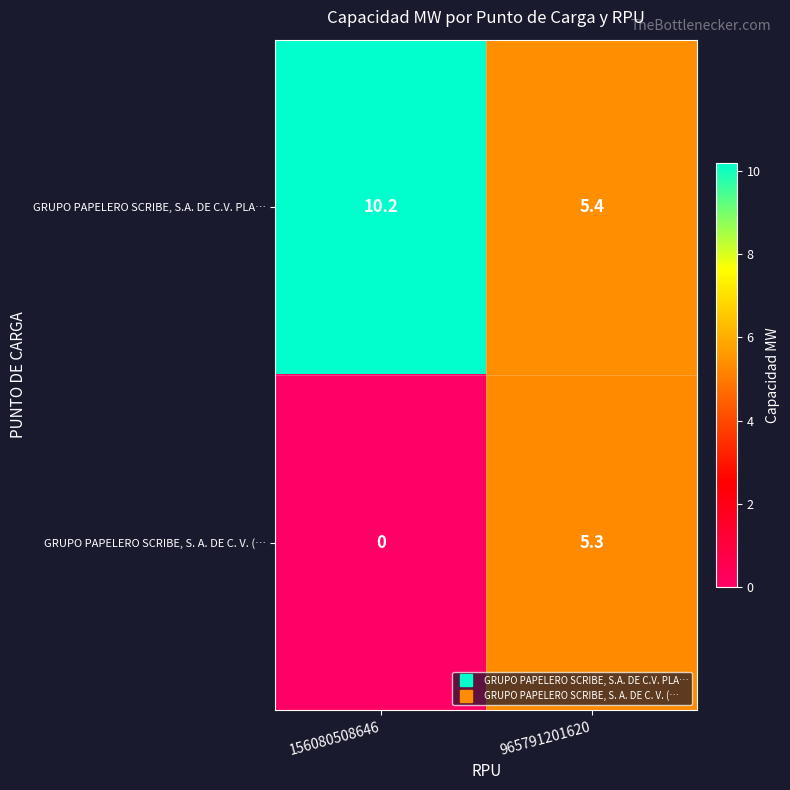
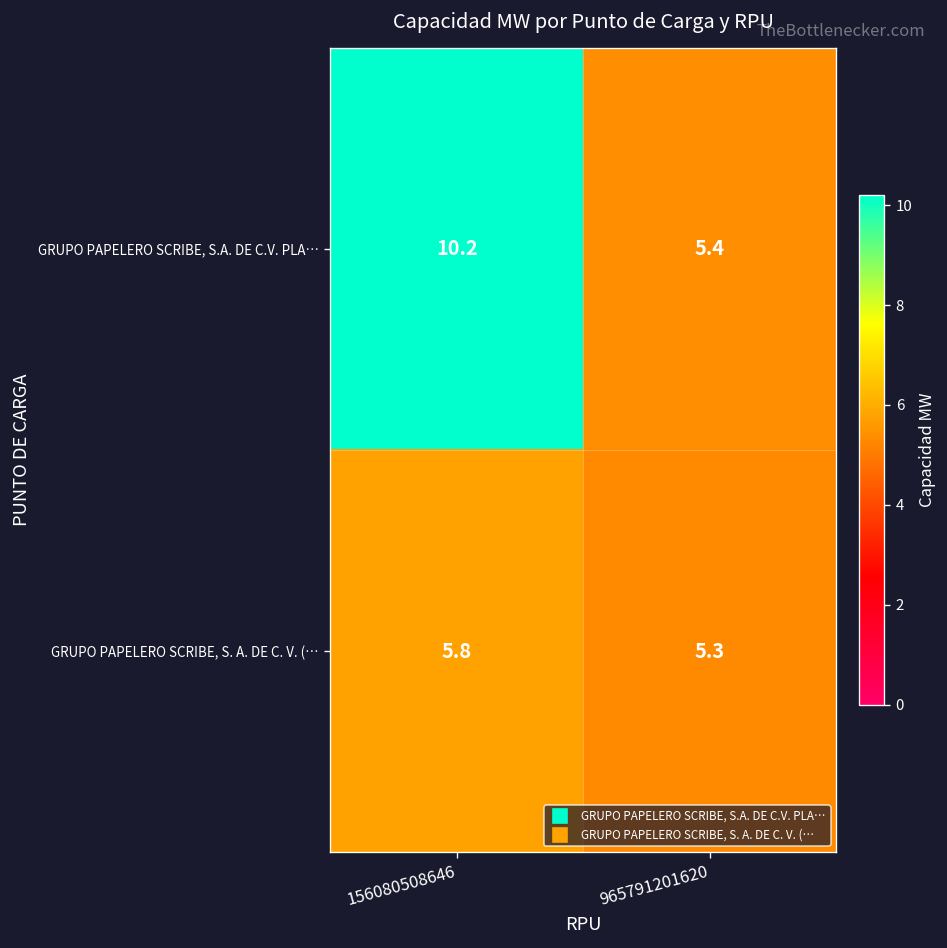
  {
    "GRUPO PAPELERO SCRIBE, S.A. DE C.V. PLA…": {
      "156080508646": 10.2,
      "965791201620": 5.4
    },
    "GRUPO PAPELERO SCRIBE, S. A. DE C. V. (…": {
-     "156080508646": 0,
+     "156080508646": 5.8,
      "965791201620": 5.3
    }
  }
